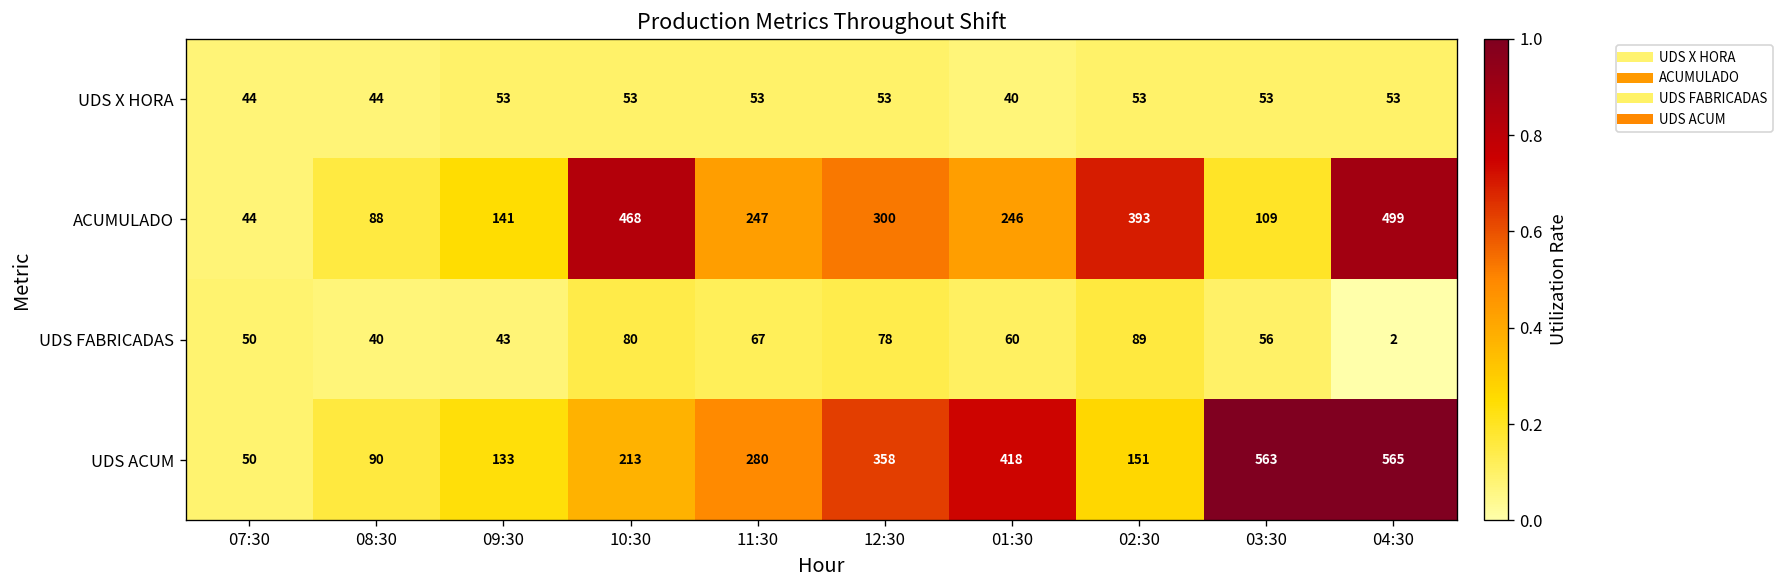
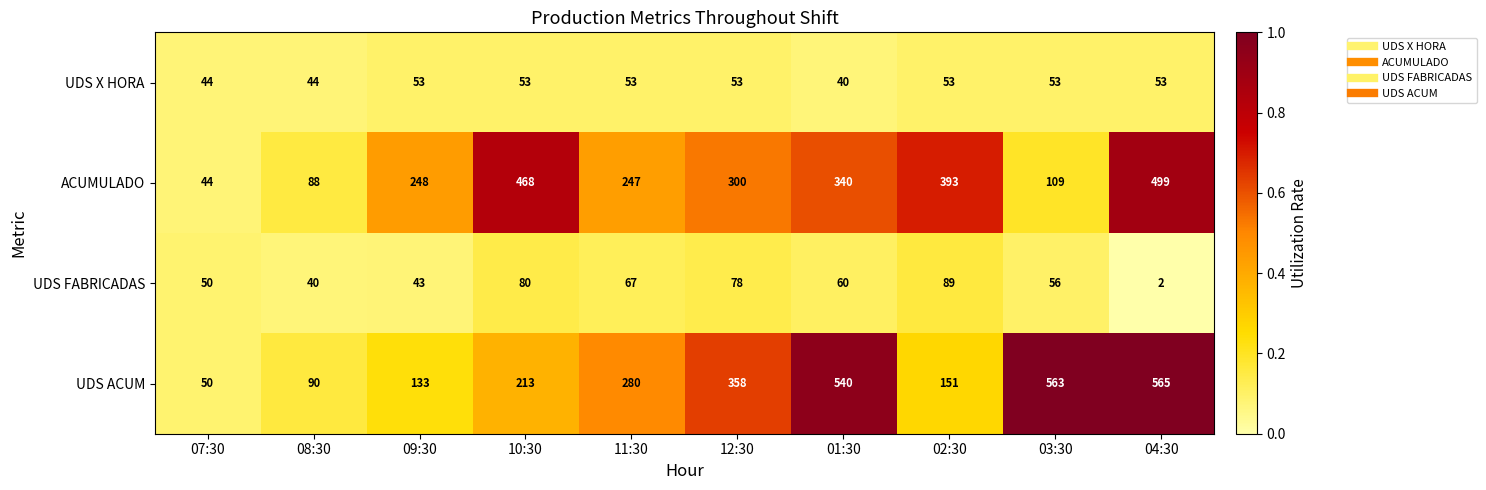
  {
    "UDS X HORA": {
      "07:30": 44,
      "08:30": 44,
      "09:30": 53,
      "10:30": 53,
      "11:30": 53,
      "12:30": 53,
      "01:30": 40,
      "02:30": 53,
      "03:30": 53,
      "04:30": 53
    },
    "ACUMULADO": {
      "07:30": 44,
      "08:30": 88,
-     "09:30": 141,
+     "09:30": 248,
      "10:30": 468,
      "11:30": 247,
      "12:30": 300,
-     "01:30": 246,
+     "01:30": 340,
      "02:30": 393,
      "03:30": 109,
      "04:30": 499
    },
    "UDS FABRICADAS": {
      "07:30": 50,
      "08:30": 40,
      "09:30": 43,
      "10:30": 80,
      "11:30": 67,
      "12:30": 78,
      "01:30": 60,
      "02:30": 89,
      "03:30": 56,
      "04:30": 2
    },
    "UDS ACUM": {
      "07:30": 50,
      "08:30": 90,
      "09:30": 133,
      "10:30": 213,
      "11:30": 280,
      "12:30": 358,
-     "01:30": 418,
+     "01:30": 540,
      "02:30": 151,
      "03:30": 563,
      "04:30": 565
    }
  }
